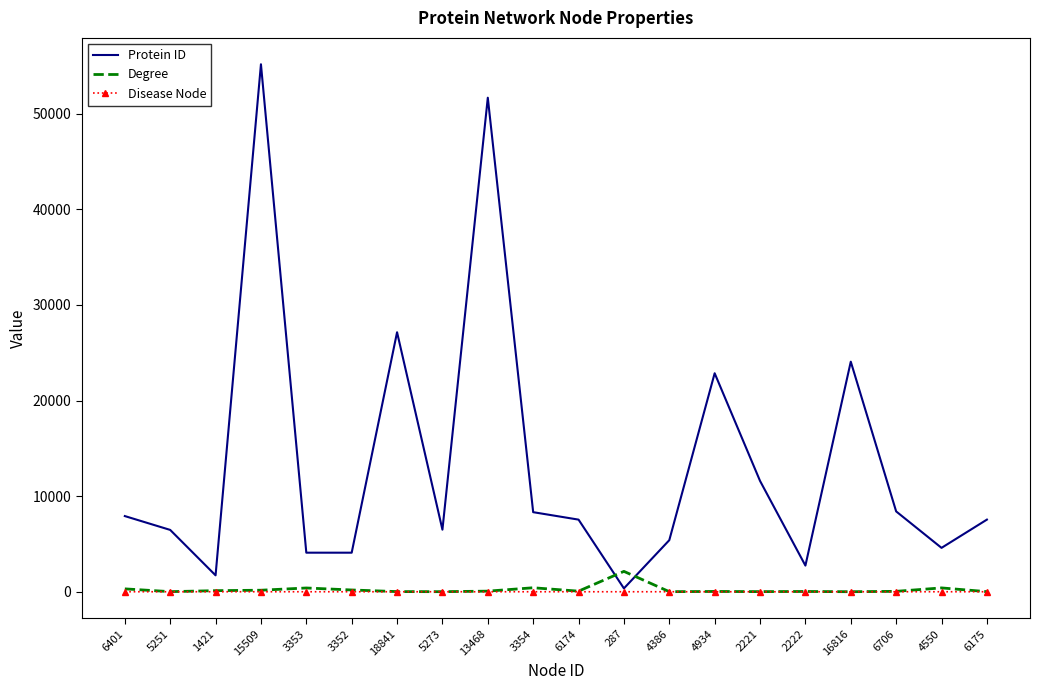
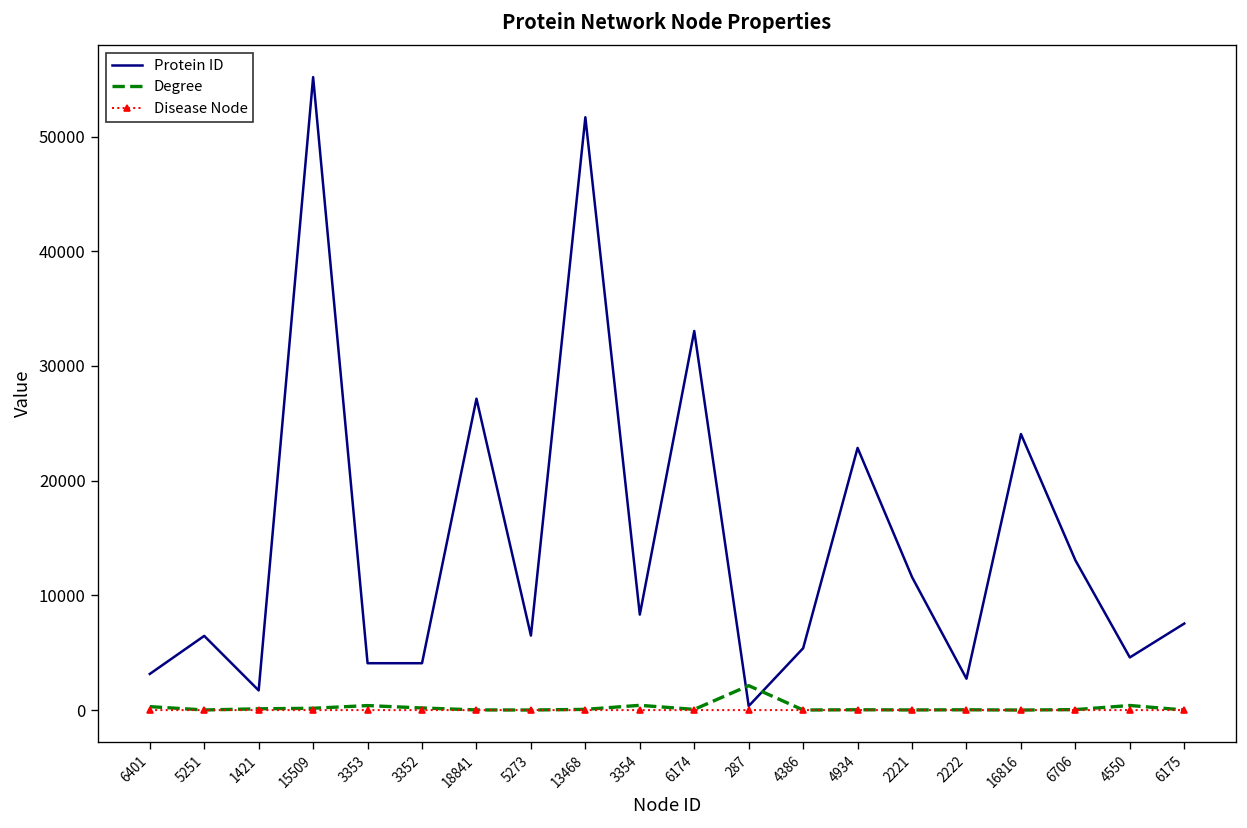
  {
    "Protein ID": {
-     "6401": 8000,
+     "6401": 3000,
      "5251": 6000,
      "1421": 2000,
      "15509": 55000,
      "3353": 4000,
      "3352": 4000,
      "18841": 27000,
      "5273": 6000,
      "13468": 52000,
      "3354": 8000,
-     "6174": 8000,
+     "6174": 33000,
      "287": 0,
      "4386": 5000,
      "4934": 23000,
      "2221": 12000,
      "2222": 3000,
      "16816": 24000,
-     "6706": 8000,
+     "6706": 13000,
      "4550": 5000,
      "6175": 8000
    },
    "Degree": {
      "6401": 0,
      "3353": 0,
      "3354": 0,
      "287": 2000,
      "4550": 0
    },
    "Disease Node": {
      "6401": 0,
      "3353": 0,
      "3354": 0,
      "287": 0,
      "4550": 0
    }
  }
